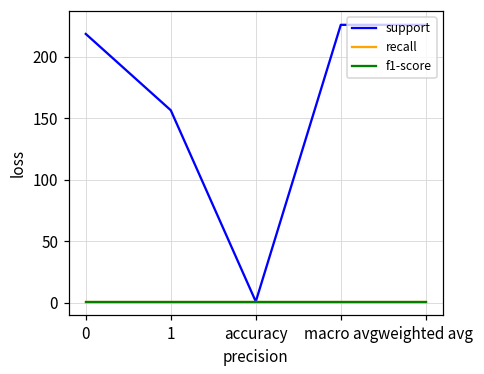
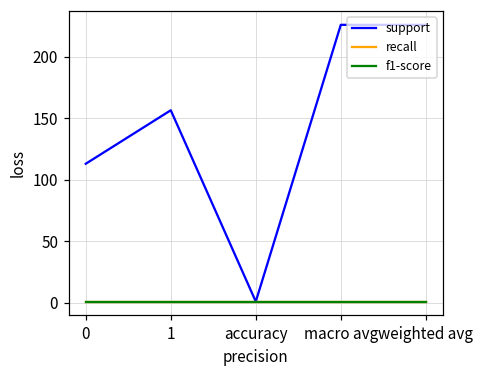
  {
    "support": {
-     "0": 219,
+     "0": 113,
      "1": 157,
      "macro avg": 226
    },
    "f1-score": {
      "0": 1,
      "1": 1,
      "macro avg": 1,
      "weighted avg": 1
    }
  }
